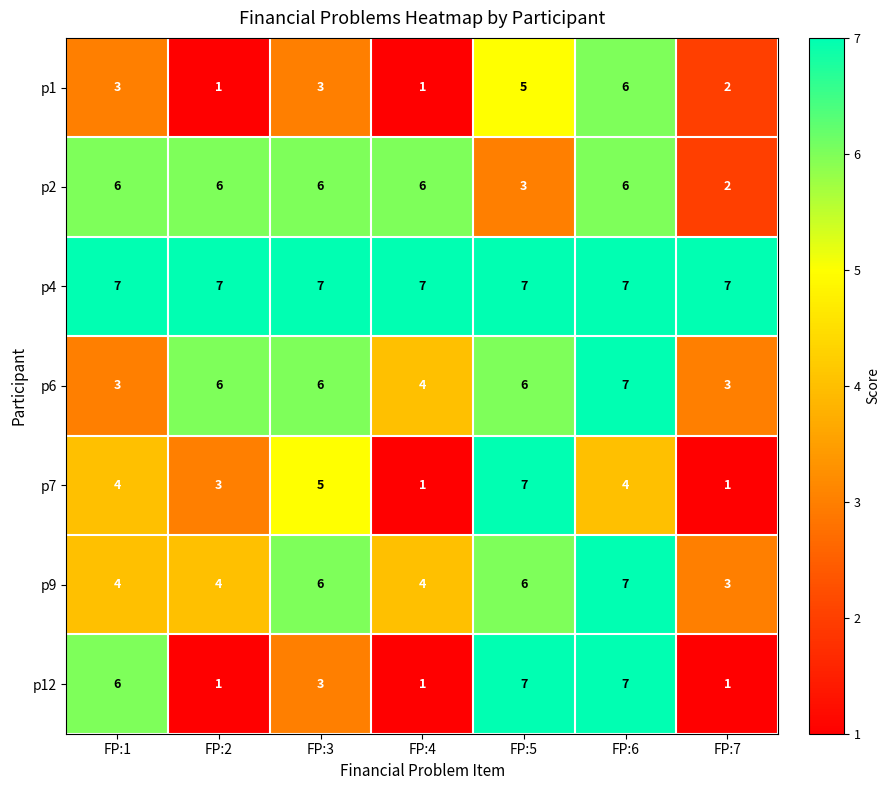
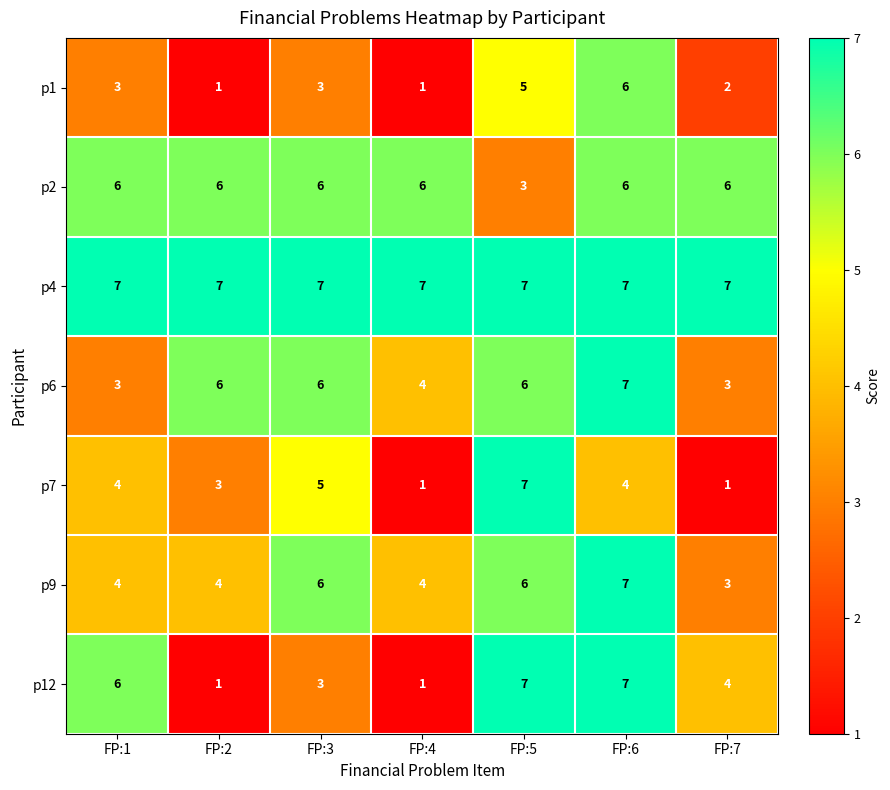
  {
    "p1": {
      "FP:1": 3,
      "FP:2": 1,
      "FP:3": 3,
      "FP:4": 1,
      "FP:5": 5,
      "FP:6": 6,
      "FP:7": 2
    },
    "p2": {
      "FP:1": 6,
      "FP:2": 6,
      "FP:3": 6,
      "FP:4": 6,
      "FP:5": 3,
      "FP:6": 6,
-     "FP:7": 2
+     "FP:7": 6
    },
    "p4": {
      "FP:1": 7,
      "FP:2": 7,
      "FP:3": 7,
      "FP:4": 7,
      "FP:5": 7,
      "FP:6": 7,
      "FP:7": 7
    },
    "p6": {
      "FP:1": 3,
      "FP:2": 6,
      "FP:3": 6,
      "FP:4": 4,
      "FP:5": 6,
      "FP:6": 7,
      "FP:7": 3
    },
    "p7": {
      "FP:1": 4,
      "FP:2": 3,
      "FP:3": 5,
      "FP:4": 1,
      "FP:5": 7,
      "FP:6": 4,
      "FP:7": 1
    },
    "p9": {
      "FP:1": 4,
      "FP:2": 4,
      "FP:3": 6,
      "FP:4": 4,
      "FP:5": 6,
      "FP:6": 7,
      "FP:7": 3
    },
    "p12": {
      "FP:1": 6,
      "FP:2": 1,
      "FP:3": 3,
      "FP:4": 1,
      "FP:5": 7,
      "FP:6": 7,
-     "FP:7": 1
+     "FP:7": 4
    }
  }
